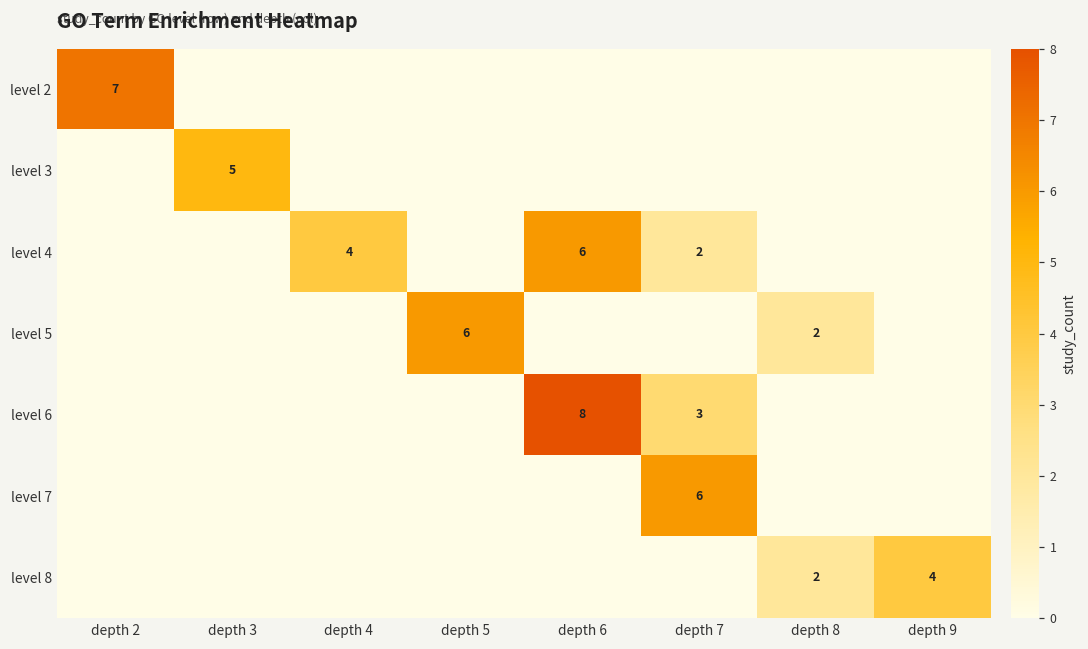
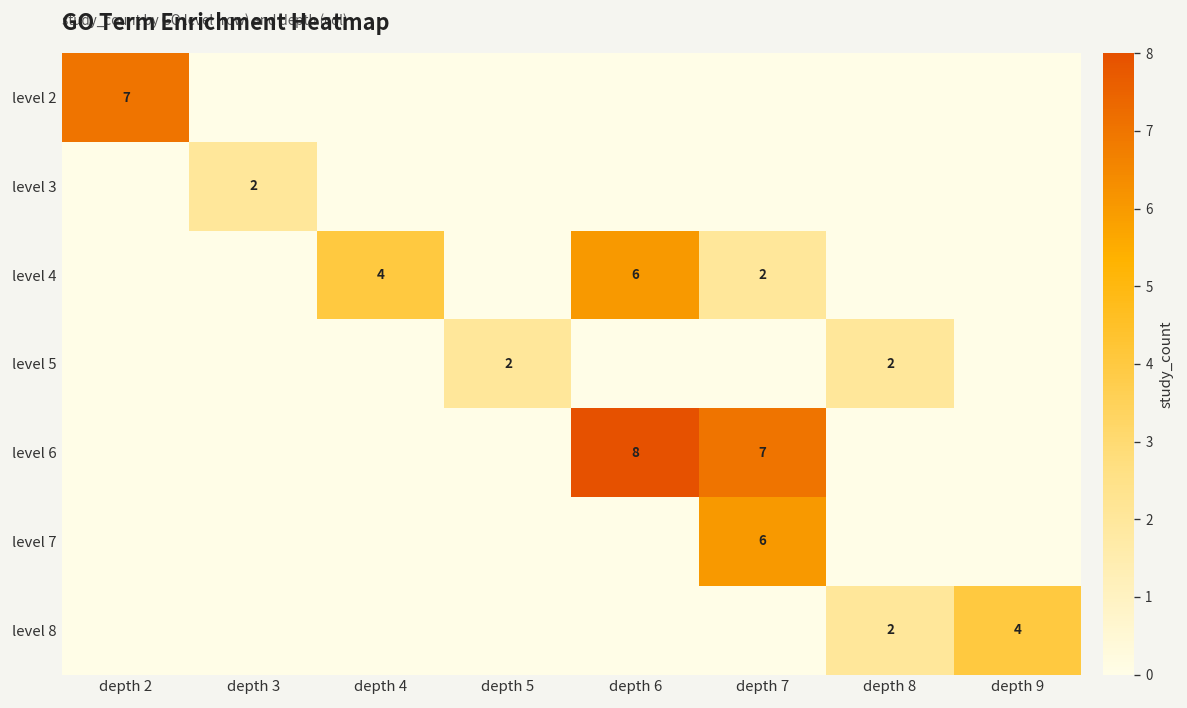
  {
    "level 2": {
      "depth 2": 7
    },
    "level 3": {
-     "depth 3": 5
+     "depth 3": 2
    },
    "level 4": {
      "depth 4": 4,
      "depth 6": 6,
      "depth 7": 2
    },
    "level 5": {
-     "depth 5": 6,
+     "depth 5": 2,
      "depth 8": 2
    },
    "level 6": {
      "depth 6": 8,
-     "depth 7": 3
+     "depth 7": 7
    },
    "level 7": {
      "depth 7": 6
    },
    "level 8": {
      "depth 8": 2,
      "depth 9": 4
    }
  }
